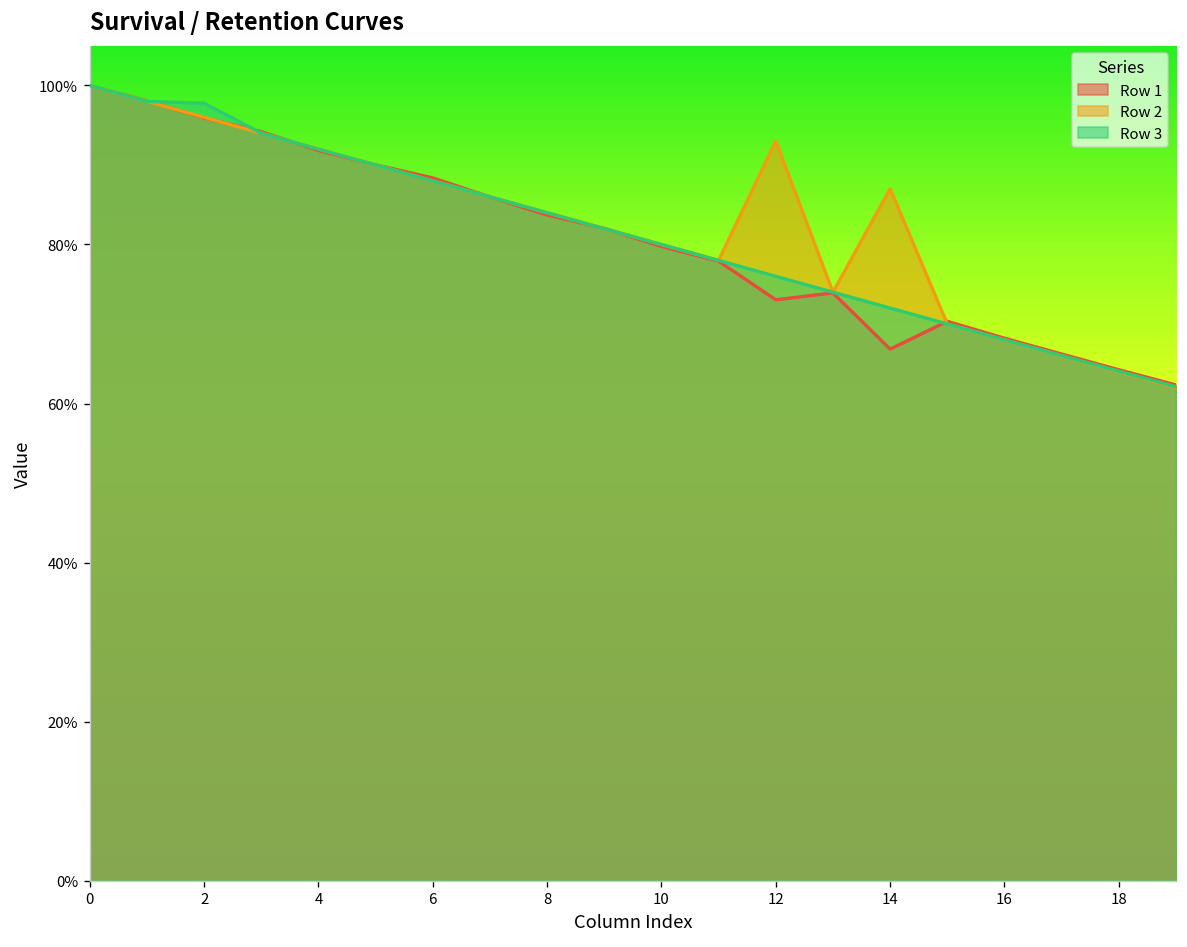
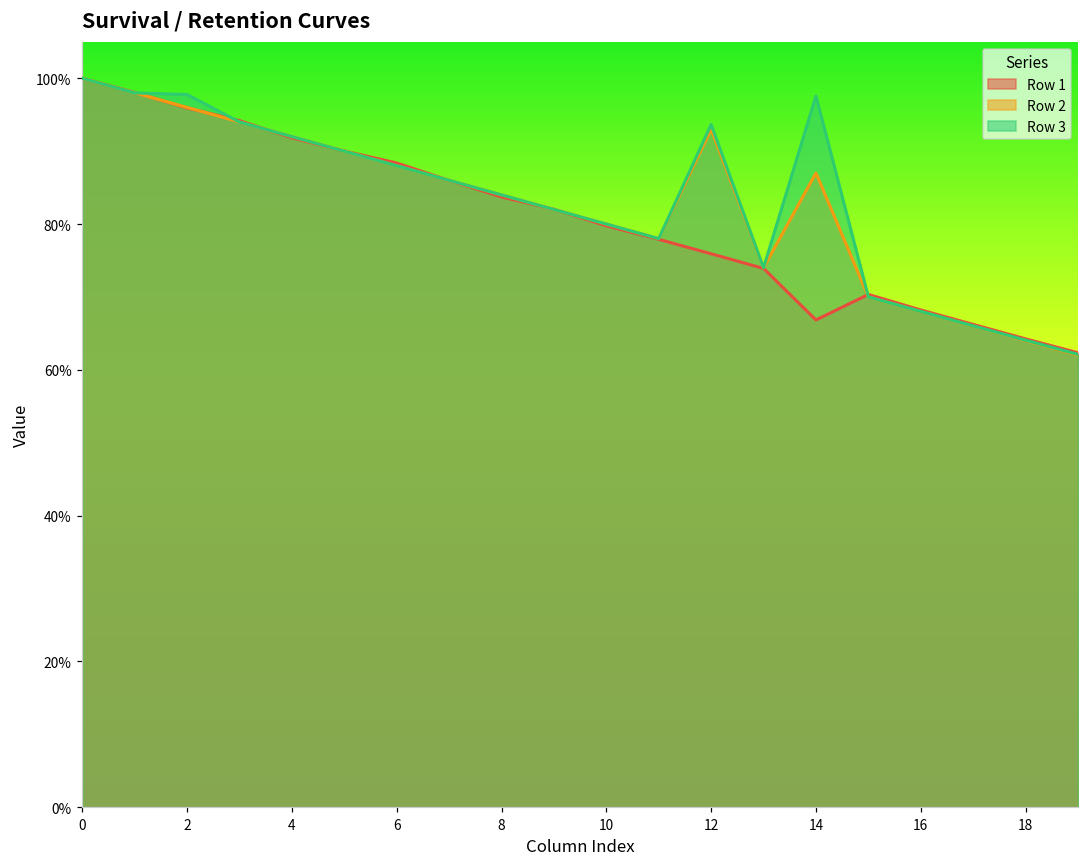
  {
    "Row 1": {
-     "12": "73%",
+     "12": "76%",
      "14": "67%"
    },
    "Row 2": {
      "12": "93%",
      "14": "87%"
    },
    "Row 3": {
      "2": "98%",
-     "12": "76%",
-     "14": "72%"
+     "12": "94%",
+     "14": "98%"
    }
  }
